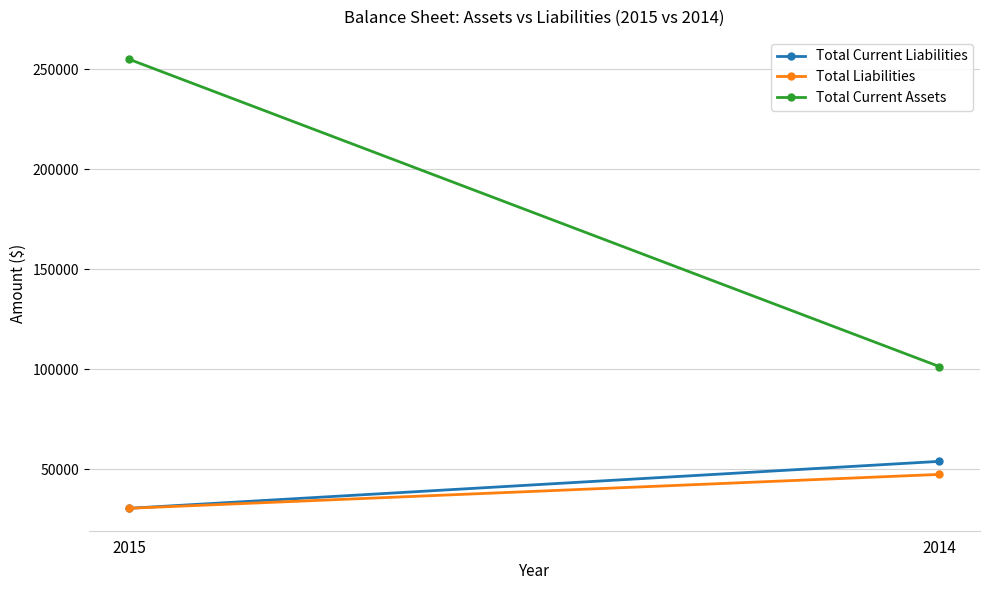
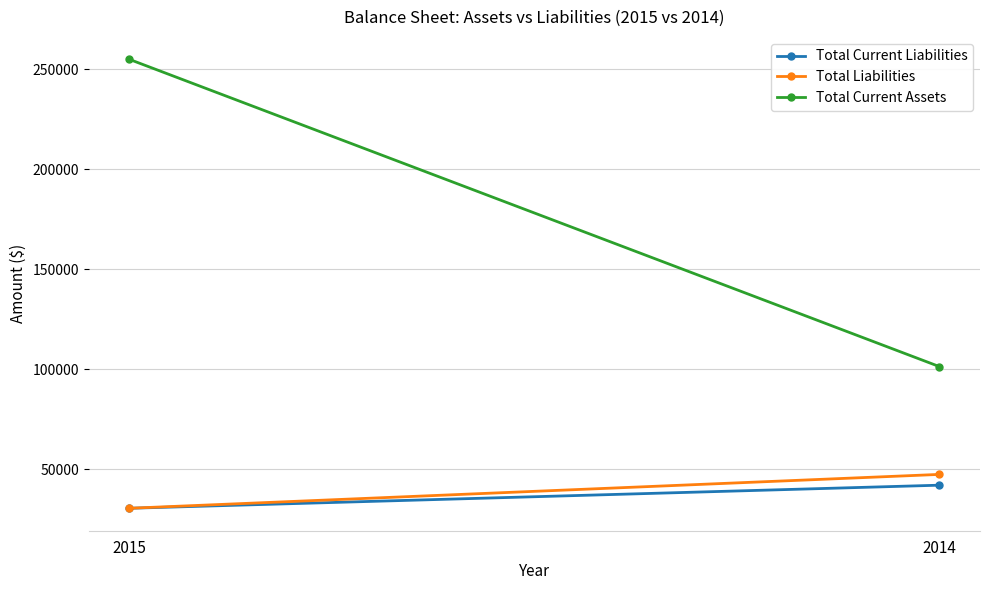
  {
    "Total Current Liabilities": {
-     "2014": 54000
+     "2014": 42000
    },
    "Total Liabilities": {
      "2014": 47000
    },
    "Total Current Assets": {
      "2015": 255000,
      "2014": 101000
    }
  }
